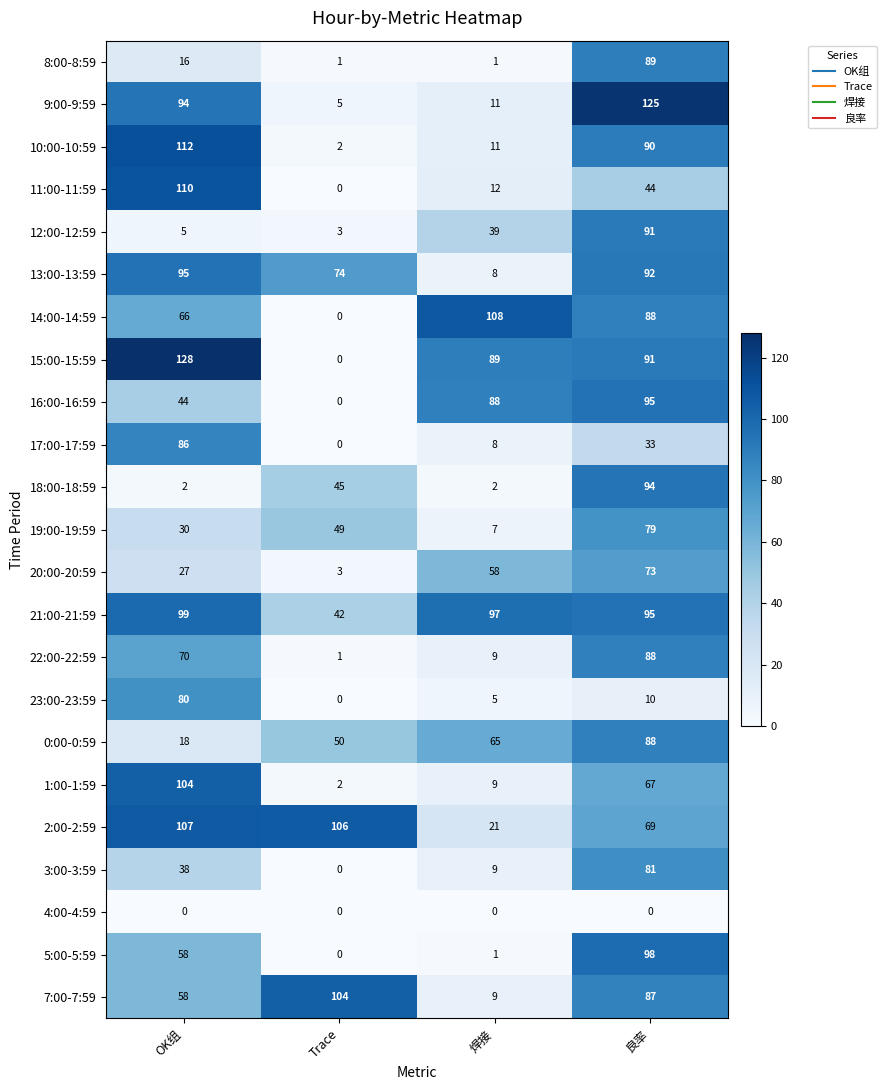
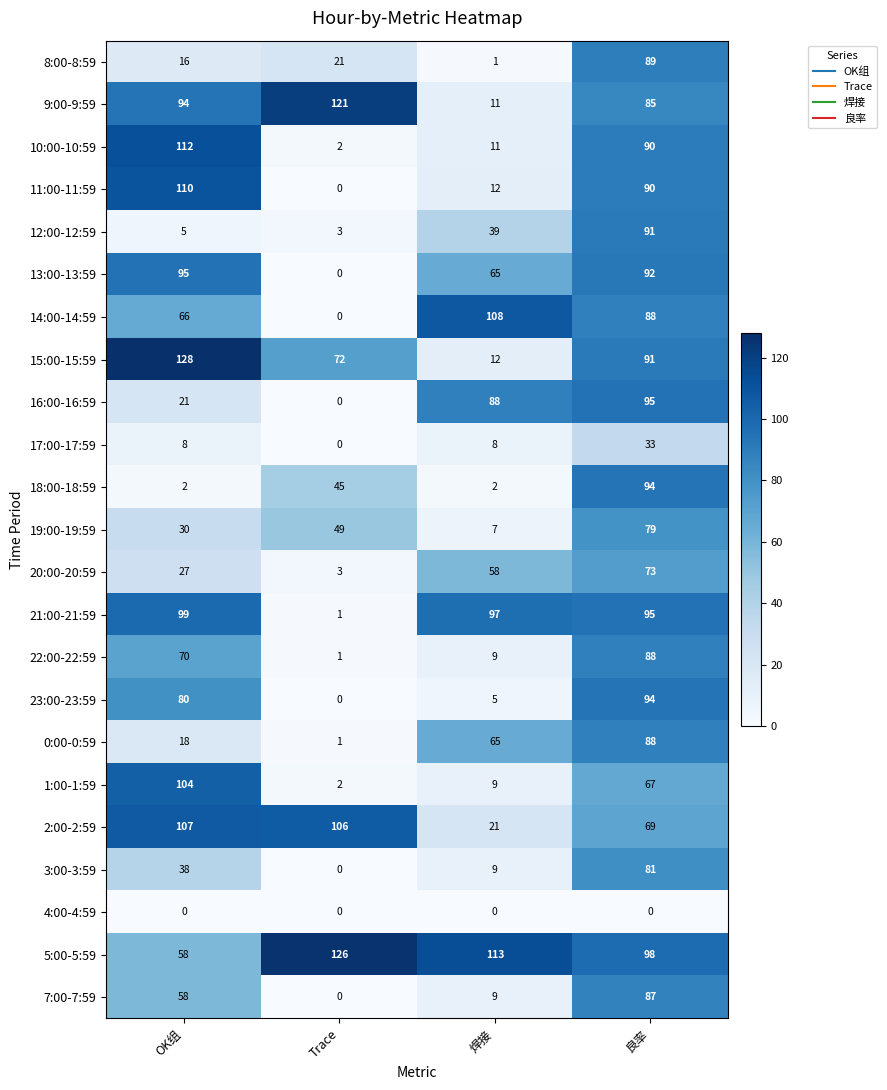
  {
    "8:00-8:59": {
      "OK组": 16,
-     "Trace": 1,
+     "Trace": 21,
      "焊接": 1,
      "良率": 89
    },
    "9:00-9:59": {
      "OK组": 94,
-     "Trace": 5,
+     "Trace": 121,
      "焊接": 11,
-     "良率": 125
+     "良率": 85
    },
    "10:00-10:59": {
      "OK组": 112,
      "Trace": 2,
      "焊接": 11,
      "良率": 90
    },
    "11:00-11:59": {
      "OK组": 110,
      "Trace": 0,
      "焊接": 12,
-     "良率": 44
+     "良率": 90
    },
    "12:00-12:59": {
      "OK组": 5,
      "Trace": 3,
      "焊接": 39,
      "良率": 91
    },
    "13:00-13:59": {
      "OK组": 95,
-     "Trace": 74,
-     "焊接": 8,
+     "Trace": 0,
+     "焊接": 65,
      "良率": 92
    },
    "14:00-14:59": {
      "OK组": 66,
      "Trace": 0,
      "焊接": 108,
      "良率": 88
    },
    "15:00-15:59": {
      "OK组": 128,
-     "Trace": 0,
-     "焊接": 89,
+     "Trace": 72,
+     "焊接": 12,
      "良率": 91
    },
    "16:00-16:59": {
-     "OK组": 44,
+     "OK组": 21,
      "Trace": 0,
      "焊接": 88,
      "良率": 95
    },
    "17:00-17:59": {
-     "OK组": 86,
+     "OK组": 8,
      "Trace": 0,
      "焊接": 8,
      "良率": 33
    },
    "18:00-18:59": {
      "OK组": 2,
      "Trace": 45,
      "焊接": 2,
      "良率": 94
    },
    "19:00-19:59": {
      "OK组": 30,
      "Trace": 49,
      "焊接": 7,
      "良率": 79
    },
    "20:00-20:59": {
      "OK组": 27,
      "Trace": 3,
      "焊接": 58,
      "良率": 73
    },
    "21:00-21:59": {
      "OK组": 99,
-     "Trace": 42,
+     "Trace": 1,
      "焊接": 97,
      "良率": 95
    },
    "22:00-22:59": {
      "OK组": 70,
      "Trace": 1,
      "焊接": 9,
      "良率": 88
    },
    "23:00-23:59": {
      "OK组": 80,
      "Trace": 0,
      "焊接": 5,
-     "良率": 10
+     "良率": 94
    },
    "0:00-0:59": {
      "OK组": 18,
-     "Trace": 50,
+     "Trace": 1,
      "焊接": 65,
      "良率": 88
    },
    "1:00-1:59": {
      "OK组": 104,
      "Trace": 2,
      "焊接": 9,
      "良率": 67
    },
    "2:00-2:59": {
      "OK组": 107,
      "Trace": 106,
      "焊接": 21,
      "良率": 69
    },
    "3:00-3:59": {
      "OK组": 38,
      "Trace": 0,
      "焊接": 9,
      "良率": 81
    },
    "4:00-4:59": {
      "OK组": 0,
      "Trace": 0,
      "焊接": 0,
      "良率": 0
    },
    "5:00-5:59": {
      "OK组": 58,
-     "Trace": 0,
-     "焊接": 1,
+     "Trace": 126,
+     "焊接": 113,
      "良率": 98
    },
    "7:00-7:59": {
      "OK组": 58,
-     "Trace": 104,
+     "Trace": 0,
      "焊接": 9,
      "良率": 87
    }
  }
